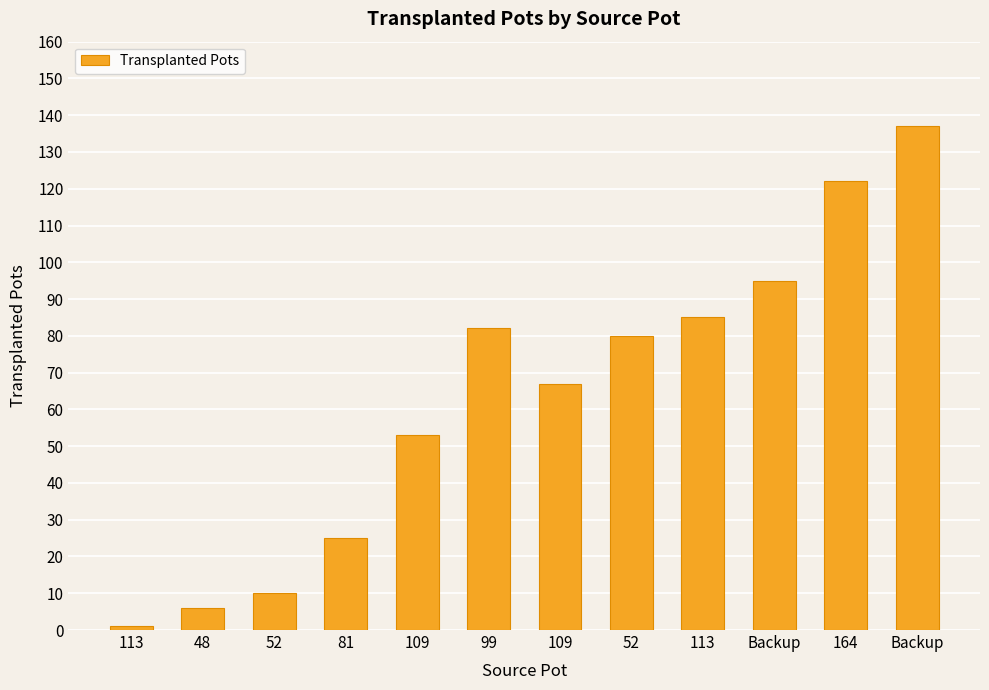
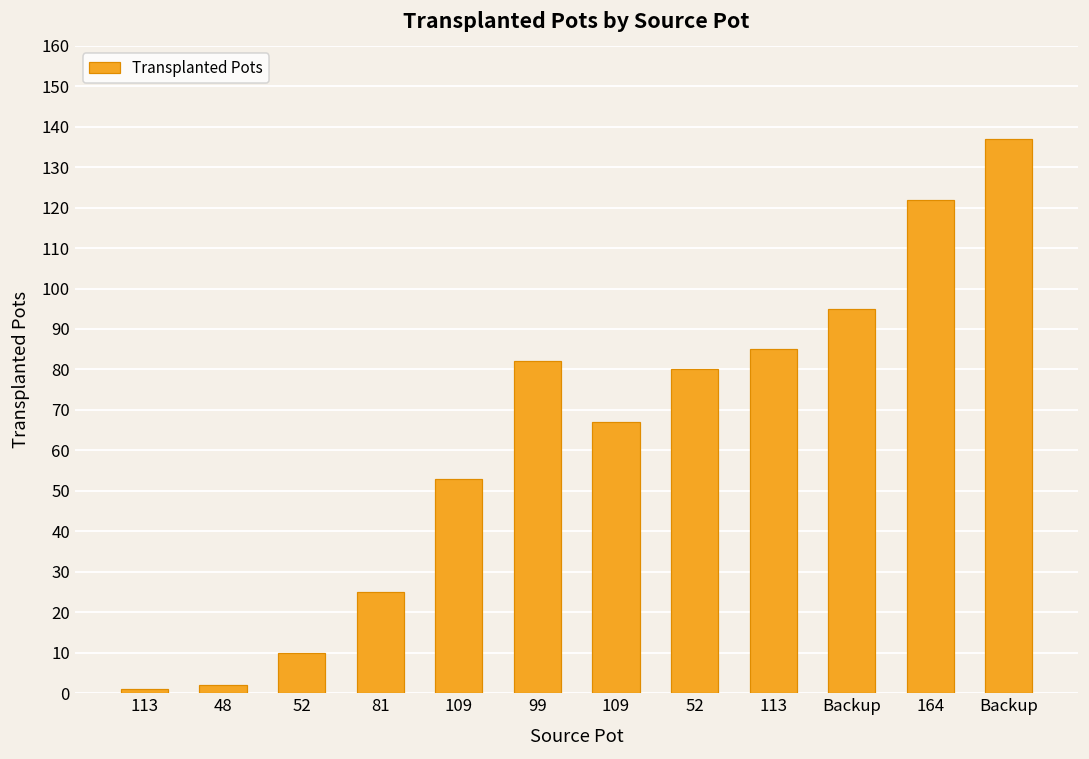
  {
-   "48": 6,
+   "48": 2,
    "81": 25,
    "99": 82,
    "164": 122
  }
